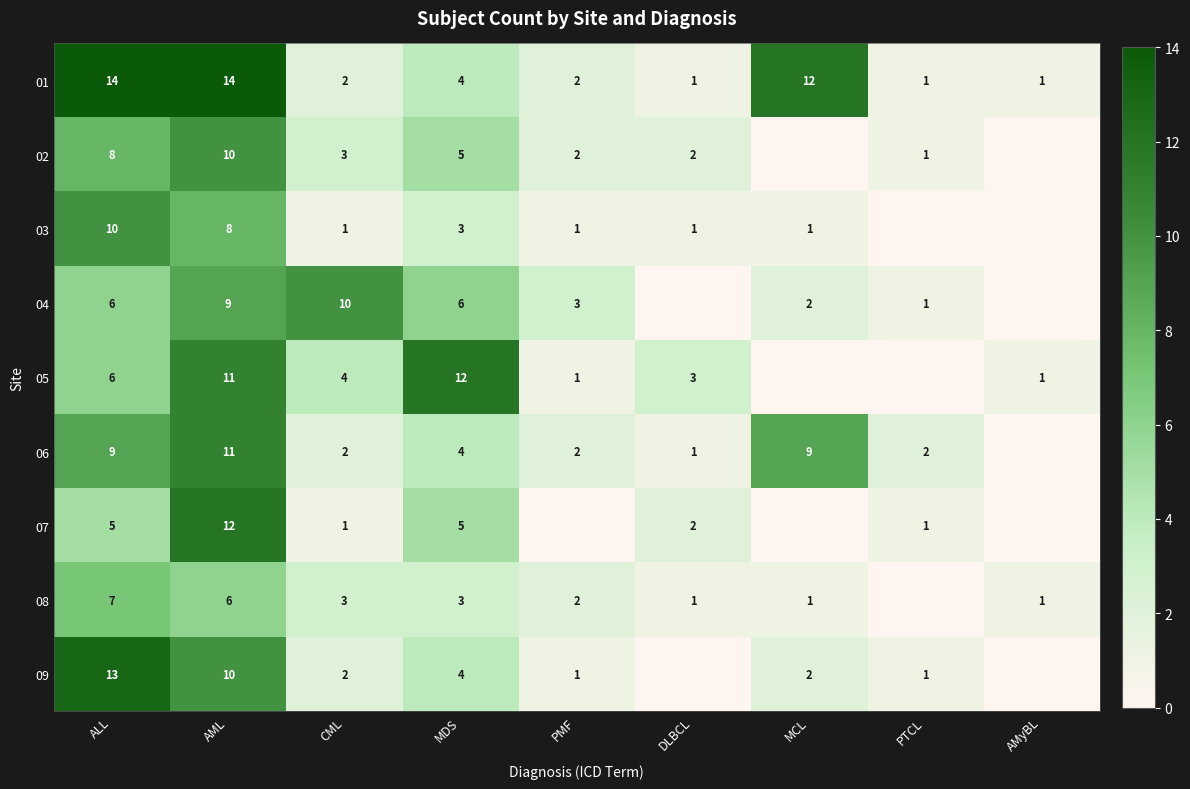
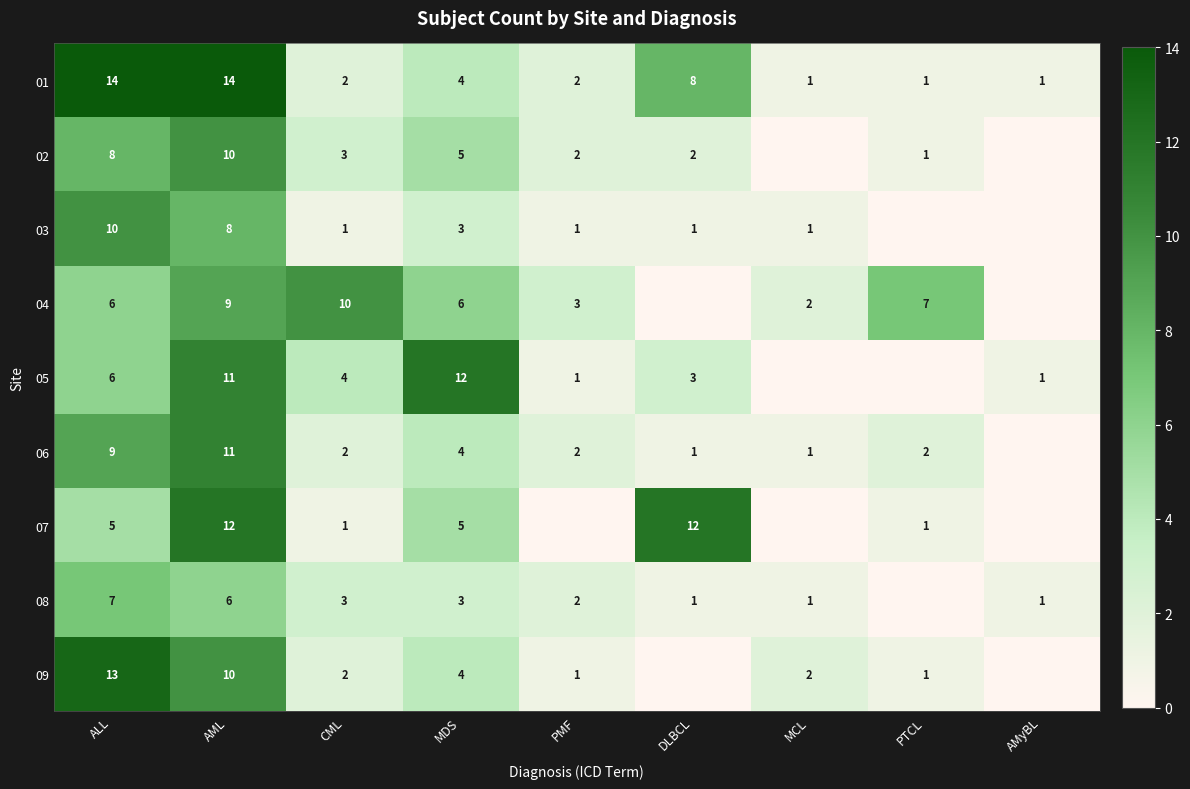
  {
    "01": {
      "ALL": 14,
      "AML": 14,
      "CML": 2,
      "MDS": 4,
      "PMF": 2,
-     "DLBCL": 1,
-     "MCL": 12,
+     "DLBCL": 8,
+     "MCL": 1,
      "PTCL": 1,
      "AMyBL": 1
    },
    "02": {
      "ALL": 8,
      "AML": 10,
      "CML": 3,
      "MDS": 5,
      "PMF": 2,
      "DLBCL": 2,
      "PTCL": 1
    },
    "03": {
      "ALL": 10,
      "AML": 8,
      "CML": 1,
      "MDS": 3,
      "PMF": 1,
      "DLBCL": 1,
      "MCL": 1
    },
    "04": {
      "ALL": 6,
      "AML": 9,
      "CML": 10,
      "MDS": 6,
      "PMF": 3,
      "MCL": 2,
-     "PTCL": 1
+     "PTCL": 7
    },
    "05": {
      "ALL": 6,
      "AML": 11,
      "CML": 4,
      "MDS": 12,
      "PMF": 1,
      "DLBCL": 3,
      "AMyBL": 1
    },
    "06": {
      "ALL": 9,
      "AML": 11,
      "CML": 2,
      "MDS": 4,
      "PMF": 2,
      "DLBCL": 1,
-     "MCL": 9,
+     "MCL": 1,
      "PTCL": 2
    },
    "07": {
      "ALL": 5,
      "AML": 12,
      "CML": 1,
      "MDS": 5,
-     "DLBCL": 2,
+     "DLBCL": 12,
      "PTCL": 1
    },
    "08": {
      "ALL": 7,
      "AML": 6,
      "CML": 3,
      "MDS": 3,
      "PMF": 2,
      "DLBCL": 1,
      "MCL": 1,
      "AMyBL": 1
    },
    "09": {
      "ALL": 13,
      "AML": 10,
      "CML": 2,
      "MDS": 4,
      "PMF": 1,
      "MCL": 2,
      "PTCL": 1
    }
  }
